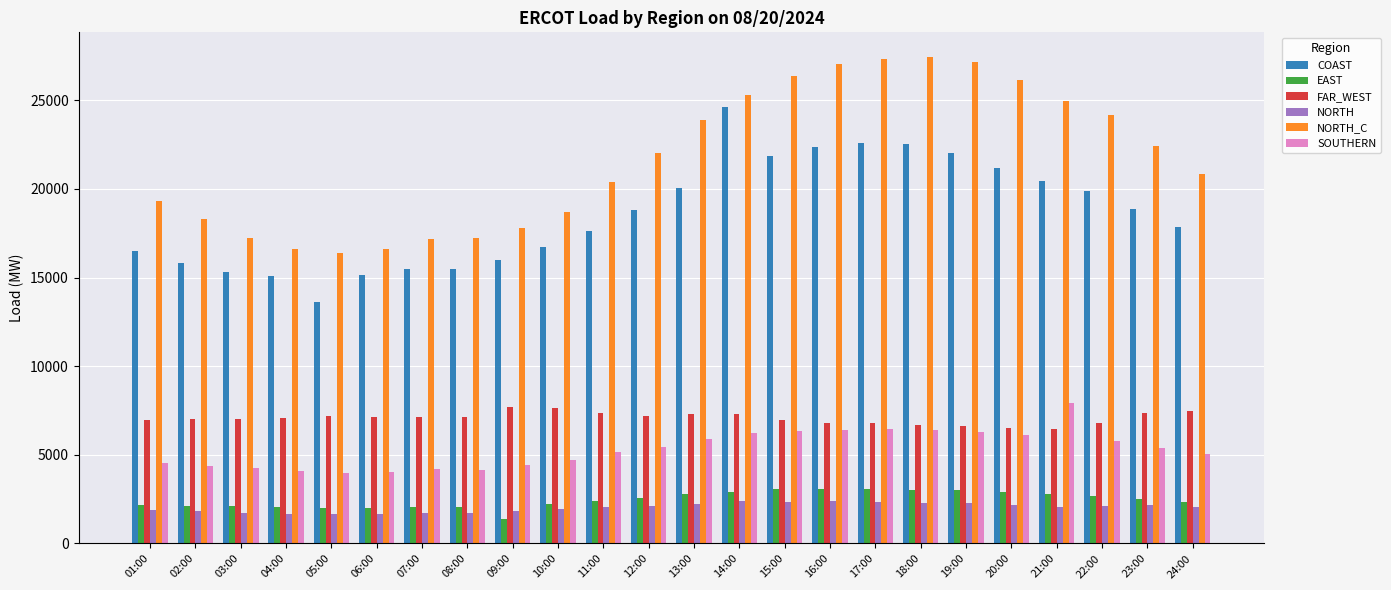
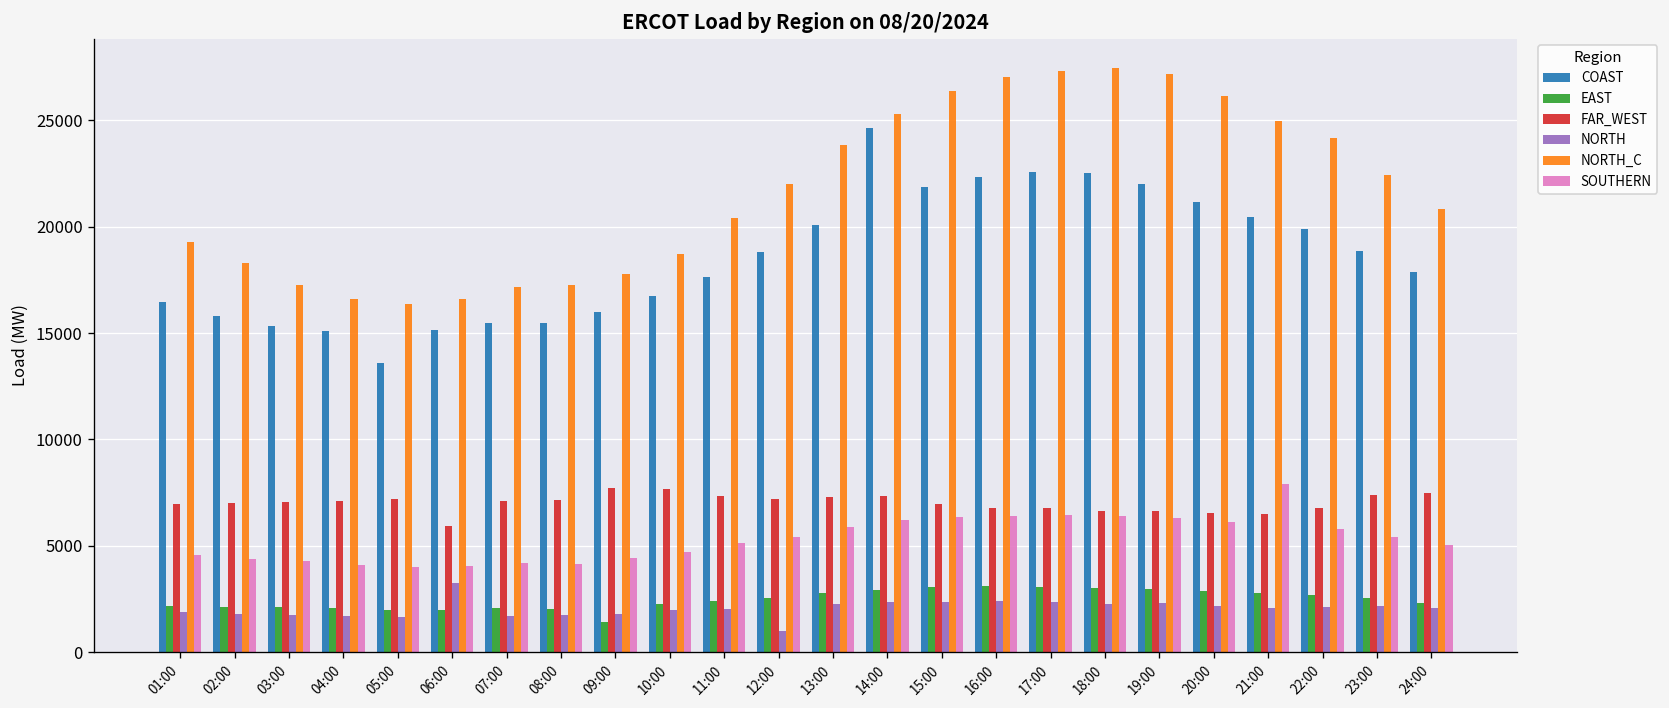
  {
    "COAST": {
      "01:00": 16500,
      "02:00": 15800,
      "03:00": 15300,
      "04:00": 15100,
      "05:00": 13600,
      "06:00": 15200,
      "07:00": 15500,
      "08:00": 15500,
      "09:00": 16000,
      "10:00": 16700,
      "11:00": 17600,
      "12:00": 18800,
      "13:00": 20100,
      "14:00": 24600,
      "15:00": 21900,
      "16:00": 22400,
      "17:00": 22600,
      "18:00": 22500,
      "19:00": 22000,
      "20:00": 21200,
      "21:00": 20400,
      "22:00": 19900,
      "23:00": 18800,
      "24:00": 17900
    },
    "EAST": {
      "01:00": 2200,
      "02:00": 2100,
      "03:00": 2100,
      "04:00": 2100,
      "05:00": 2000,
      "06:00": 2000,
      "07:00": 2100,
      "08:00": 2000,
      "09:00": 1400,
      "10:00": 2200,
      "11:00": 2400,
      "12:00": 2600,
      "13:00": 2800,
      "14:00": 2900,
      "15:00": 3100,
      "16:00": 3100,
      "17:00": 3100,
      "18:00": 3000,
      "19:00": 3000,
      "20:00": 2900,
      "21:00": 2800,
      "22:00": 2700,
      "23:00": 2500,
      "24:00": 2300
    },
    "FAR_WEST": {
      "01:00": 7000,
      "02:00": 7000,
      "03:00": 7000,
      "04:00": 7100,
      "05:00": 7200,
-     "06:00": 7200,
+     "06:00": 5900,
      "07:00": 7100,
      "08:00": 7100,
      "09:00": 7700,
      "10:00": 7700,
      "11:00": 7300,
      "12:00": 7200,
      "13:00": 7300,
      "14:00": 7300,
      "15:00": 7000,
      "16:00": 6800,
      "17:00": 6800,
      "18:00": 6700,
      "19:00": 6600,
      "20:00": 6500,
      "21:00": 6500,
      "22:00": 6800,
      "23:00": 7400,
      "24:00": 7500
    },
    "NORTH": {
      "01:00": 1900,
      "02:00": 1800,
      "03:00": 1700,
      "04:00": 1700,
      "05:00": 1700,
-     "06:00": 1700,
+     "06:00": 3300,
      "07:00": 1700,
      "08:00": 1700,
      "09:00": 1800,
      "10:00": 2000,
      "11:00": 2000,
-     "12:00": 2100,
+     "12:00": 1000,
      "13:00": 2200,
      "14:00": 2400,
      "15:00": 2400,
      "16:00": 2400,
      "17:00": 2400,
      "18:00": 2300,
      "19:00": 2300,
      "20:00": 2200,
      "21:00": 2100,
      "22:00": 2100,
      "23:00": 2200,
      "24:00": 2100
    },
    "NORTH_C": {
      "01:00": 19300,
      "02:00": 18300,
      "03:00": 17200,
      "04:00": 16600,
      "05:00": 16400,
      "06:00": 16600,
      "07:00": 17200,
      "08:00": 17200,
      "09:00": 17800,
      "10:00": 18700,
      "11:00": 20400,
      "12:00": 22000,
      "13:00": 23900,
      "14:00": 25300,
      "15:00": 26400,
      "16:00": 27000,
      "17:00": 27300,
      "18:00": 27500,
      "19:00": 27200,
      "20:00": 26100,
      "21:00": 25000,
      "22:00": 24200,
      "23:00": 22400,
      "24:00": 20800
    },
    "SOUTHERN": {
      "01:00": 4600,
      "02:00": 4400,
      "03:00": 4300,
      "04:00": 4100,
      "05:00": 4000,
      "06:00": 4000,
      "07:00": 4200,
      "08:00": 4200,
      "09:00": 4400,
      "10:00": 4700,
      "11:00": 5100,
      "12:00": 5400,
      "13:00": 5900,
      "14:00": 6200,
      "15:00": 6300,
      "16:00": 6400,
      "17:00": 6400,
      "18:00": 6400,
      "19:00": 6300,
      "20:00": 6100,
      "21:00": 7900,
      "22:00": 5800,
      "23:00": 5400,
      "24:00": 5000
    }
  }
